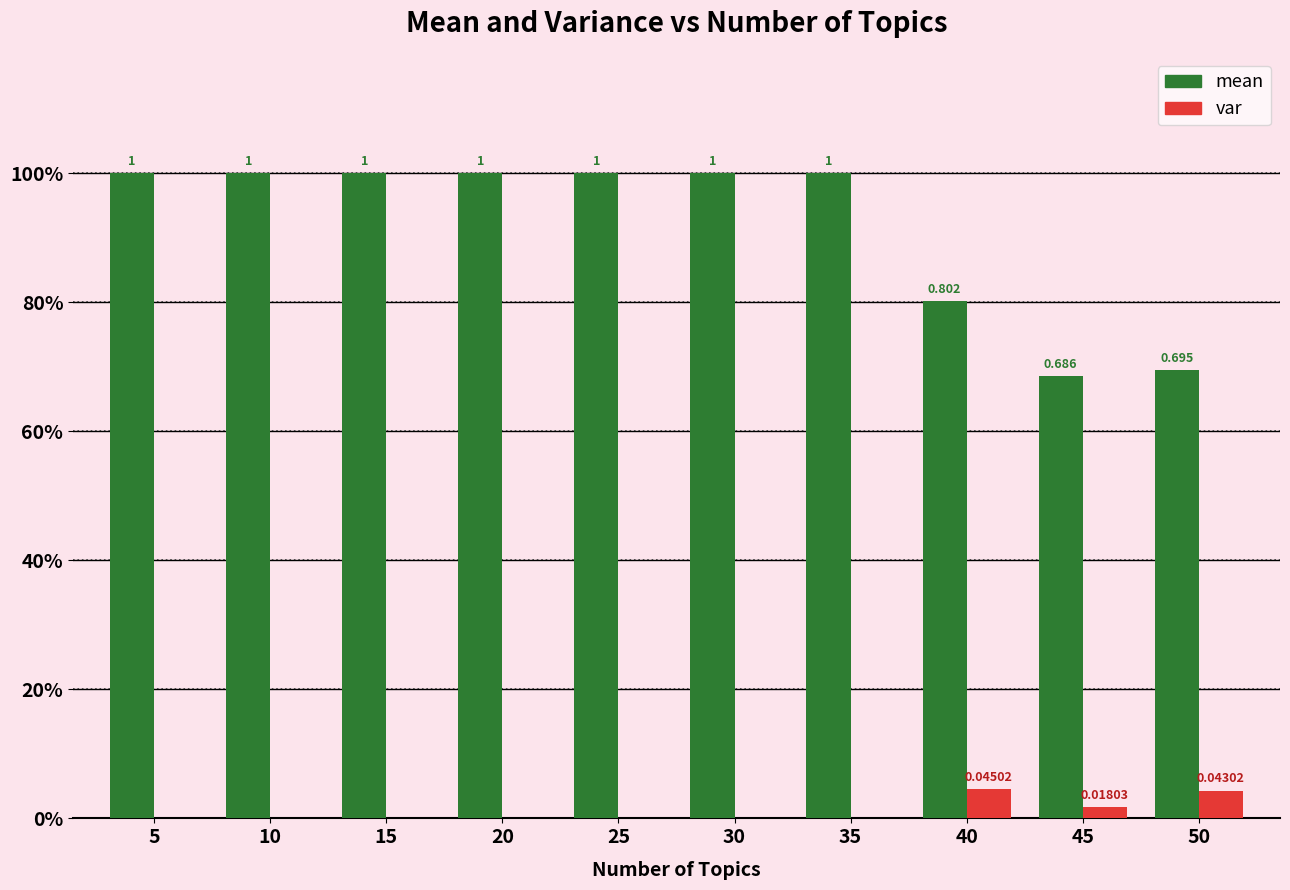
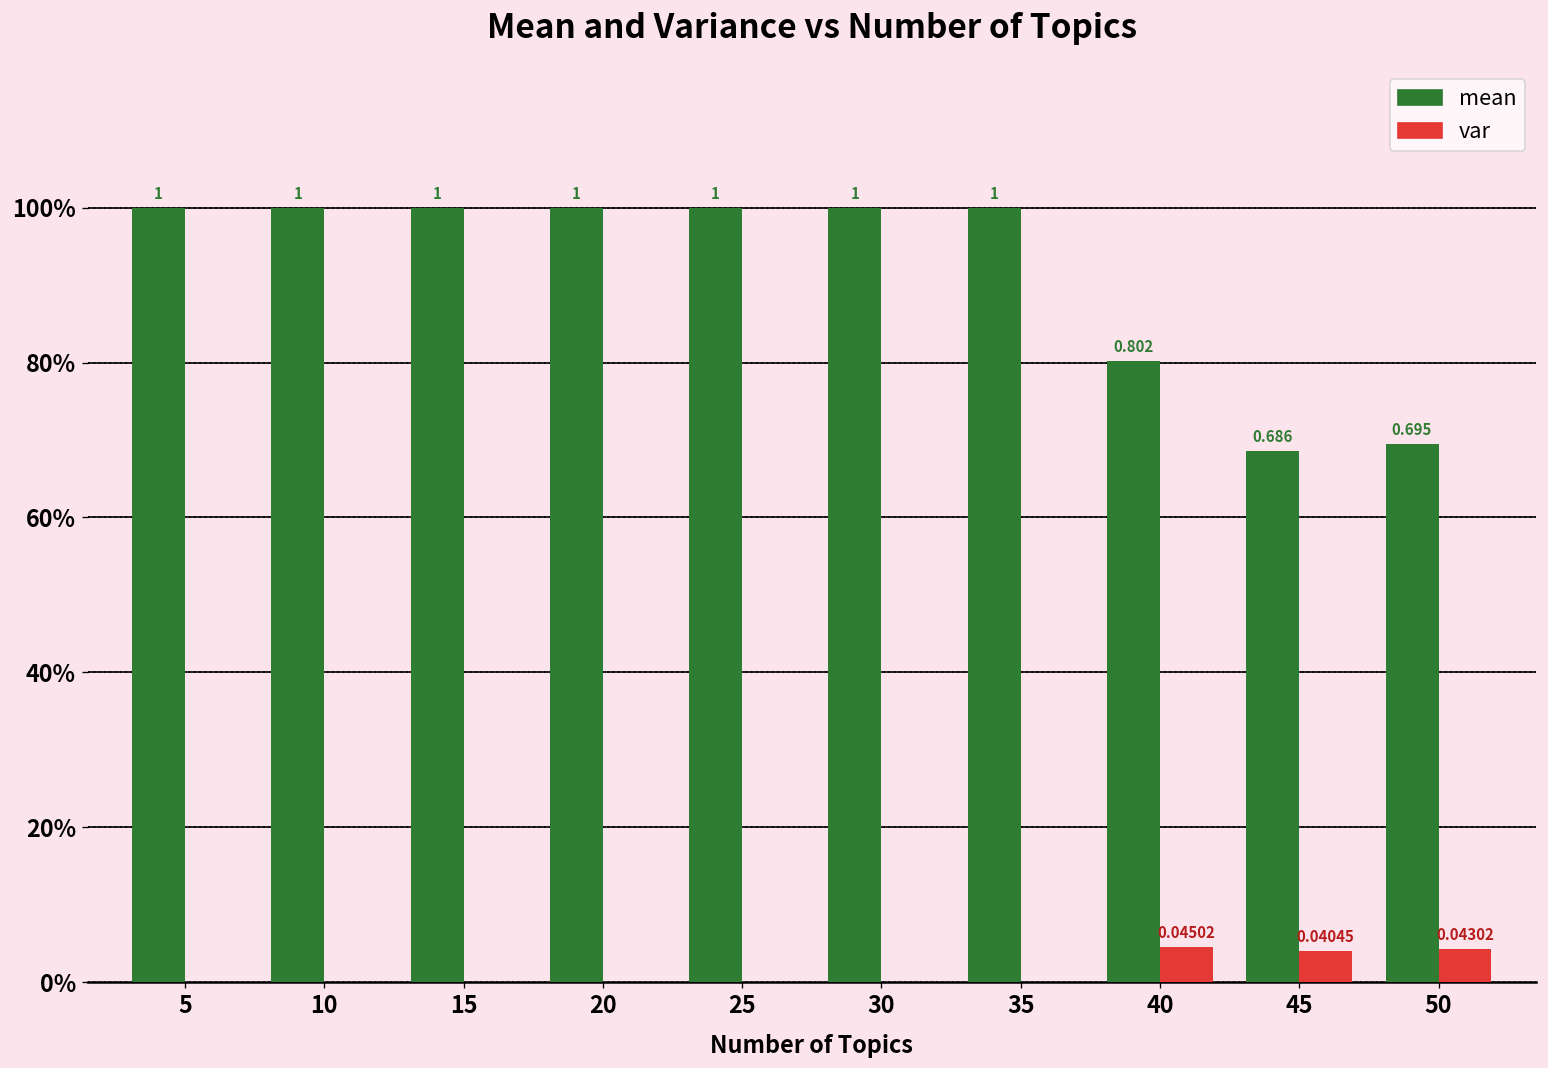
  {
    "mean": {
      "5": 1,
      "10": 1,
      "15": 1,
      "20": 1,
      "25": 1,
      "30": 1,
      "35": 1,
      "40": 0.802,
      "45": 0.686,
      "50": 0.695
    },
    "var": {
      "40": 0.04502,
-     "45": 0.01803,
+     "45": 0.04045,
      "50": 0.04302
    }
  }
